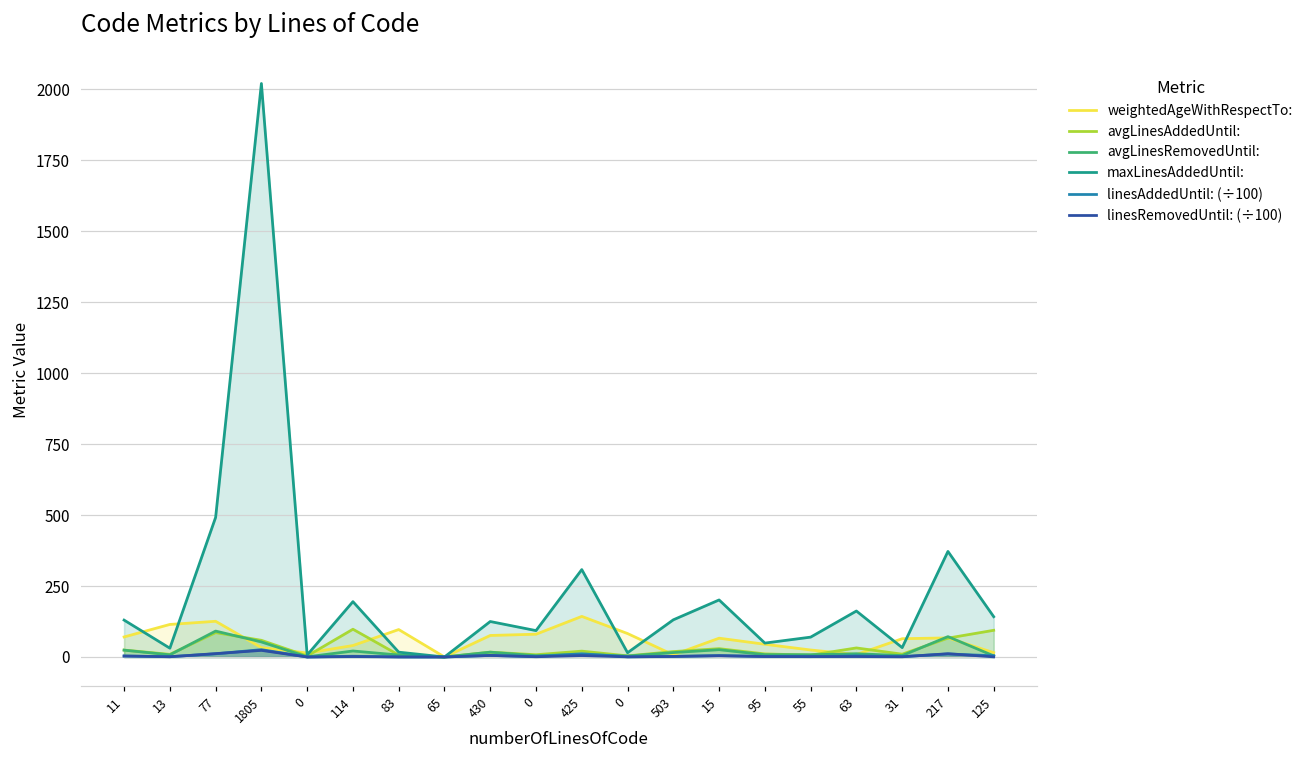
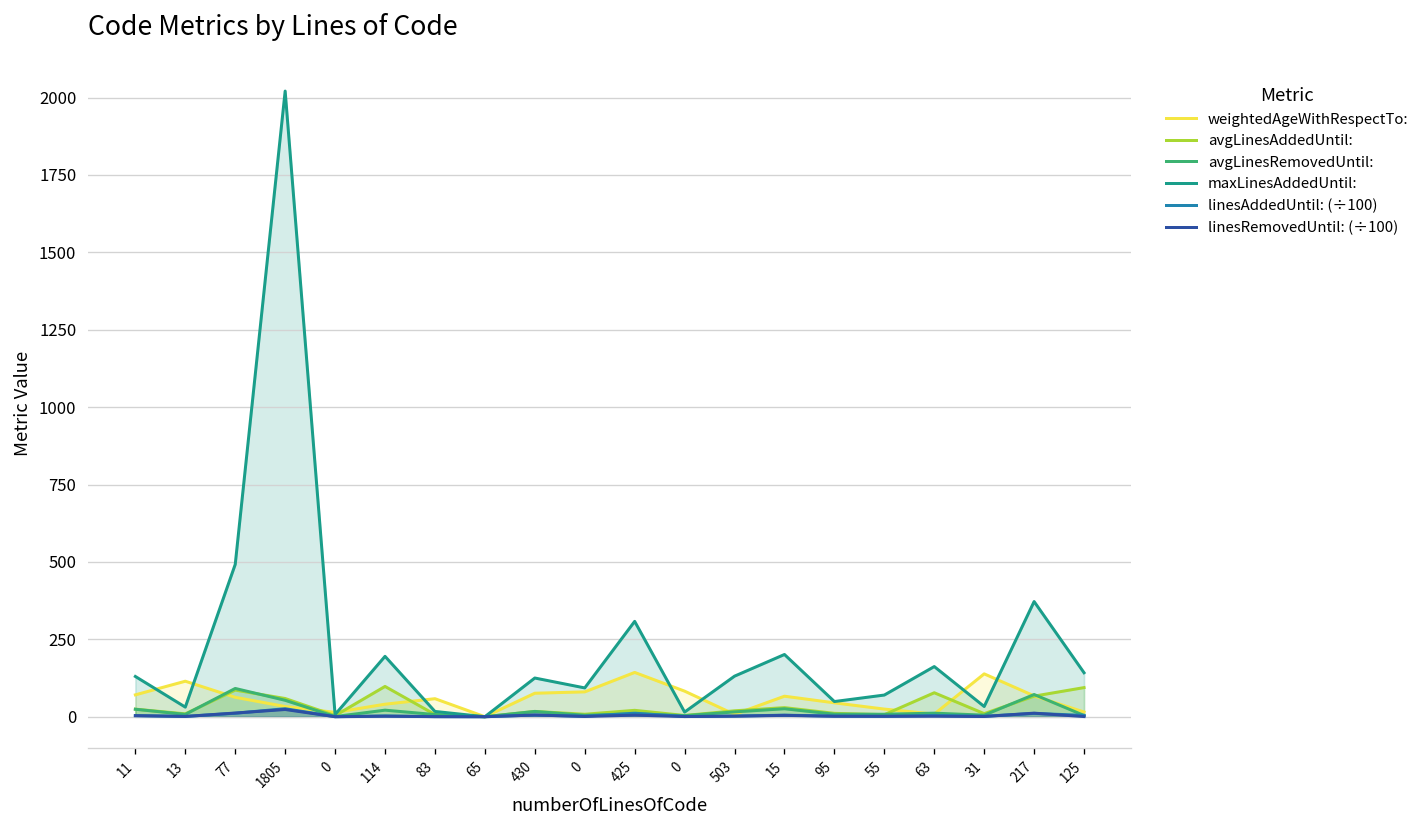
  {
    "weightedAgeWithRespectTo:": {
      "11": 70,
      "13": 110,
-     "77": 130,
+     "77": 60,
      "114": 40,
-     "83": 100,
+     "83": 60,
      "430": 80,
      "425": 140,
      "15": 70,
      "55": 20,
-     "31": 60,
+     "31": 140,
      "125": 20
    },
    "avgLinesAddedUntil:": {
      "114": 100,
-     "63": 30,
+     "63": 80,
      "125": 90
    }
  }
